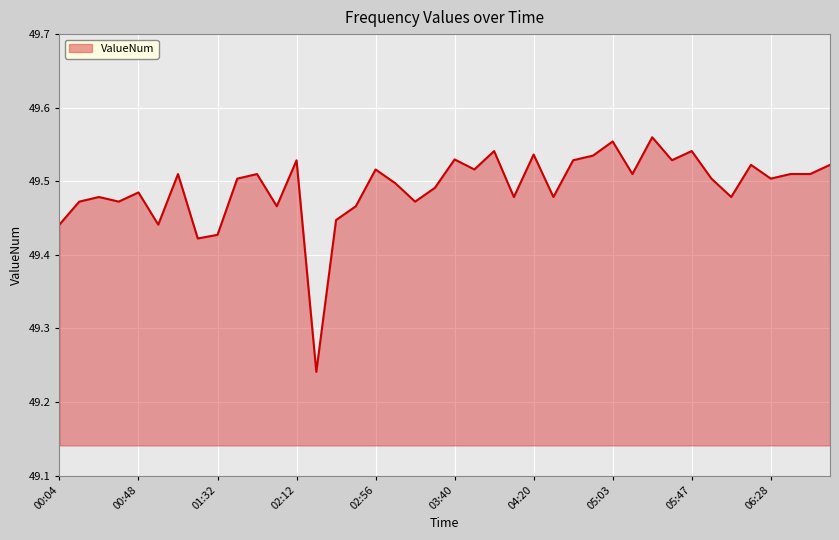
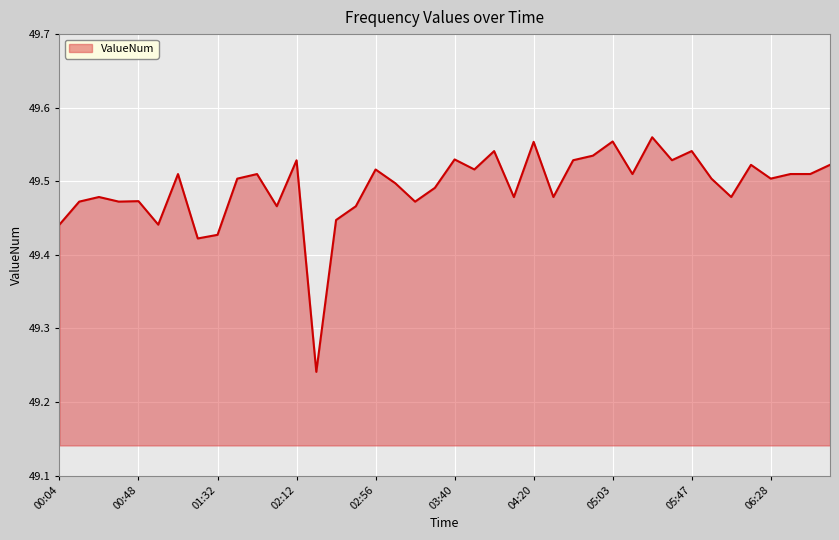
  {
    "00:04": 49.44,
-   "00:48": 49.48,
+   "00:48": 49.47,
    "01:32": 49.43,
    "02:12": 49.53,
    "02:56": 49.52,
    "03:40": 49.53,
-   "04:20": 49.54,
+   "04:20": 49.55,
    "05:03": 49.55,
    "05:47": 49.54,
    "06:28": 49.50
  }
